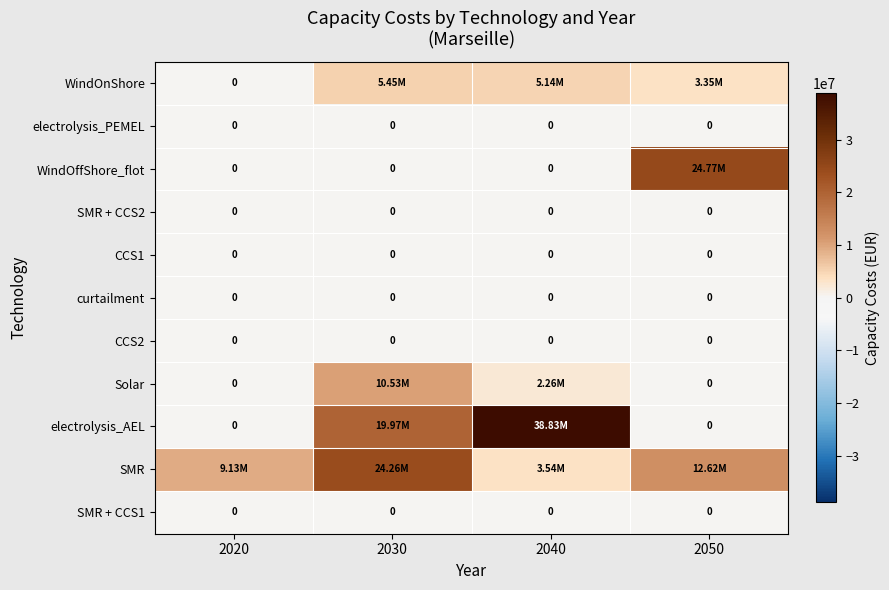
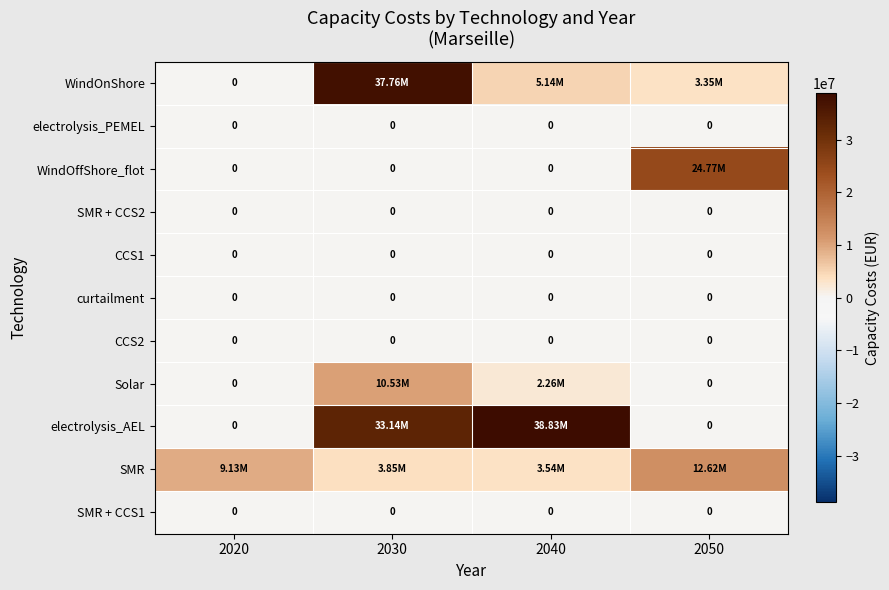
  {
    "WindOnShore": {
      "2020": "0",
-     "2030": "5.45M",
+     "2030": "37.76M",
      "2040": "5.14M",
      "2050": "3.35M"
    },
    "electrolysis_PEMEL": {
      "2020": "0",
      "2030": "0",
      "2040": "0",
      "2050": "0"
    },
    "WindOffShore_flot": {
      "2020": "0",
      "2030": "0",
      "2040": "0",
      "2050": "24.77M"
    },
    "SMR + CCS2": {
      "2020": "0",
      "2030": "0",
      "2040": "0",
      "2050": "0"
    },
    "CCS1": {
      "2020": "0",
      "2030": "0",
      "2040": "0",
      "2050": "0"
    },
    "curtailment": {
      "2020": "0",
      "2030": "0",
      "2040": "0",
      "2050": "0"
    },
    "CCS2": {
      "2020": "0",
      "2030": "0",
      "2040": "0",
      "2050": "0"
    },
    "Solar": {
      "2020": "0",
      "2030": "10.53M",
      "2040": "2.26M",
      "2050": "0"
    },
    "electrolysis_AEL": {
      "2020": "0",
-     "2030": "19.97M",
+     "2030": "33.14M",
      "2040": "38.83M",
      "2050": "0"
    },
    "SMR": {
      "2020": "9.13M",
-     "2030": "24.26M",
+     "2030": "3.85M",
      "2040": "3.54M",
      "2050": "12.62M"
    },
    "SMR + CCS1": {
      "2020": "0",
      "2030": "0",
      "2040": "0",
      "2050": "0"
    }
  }
